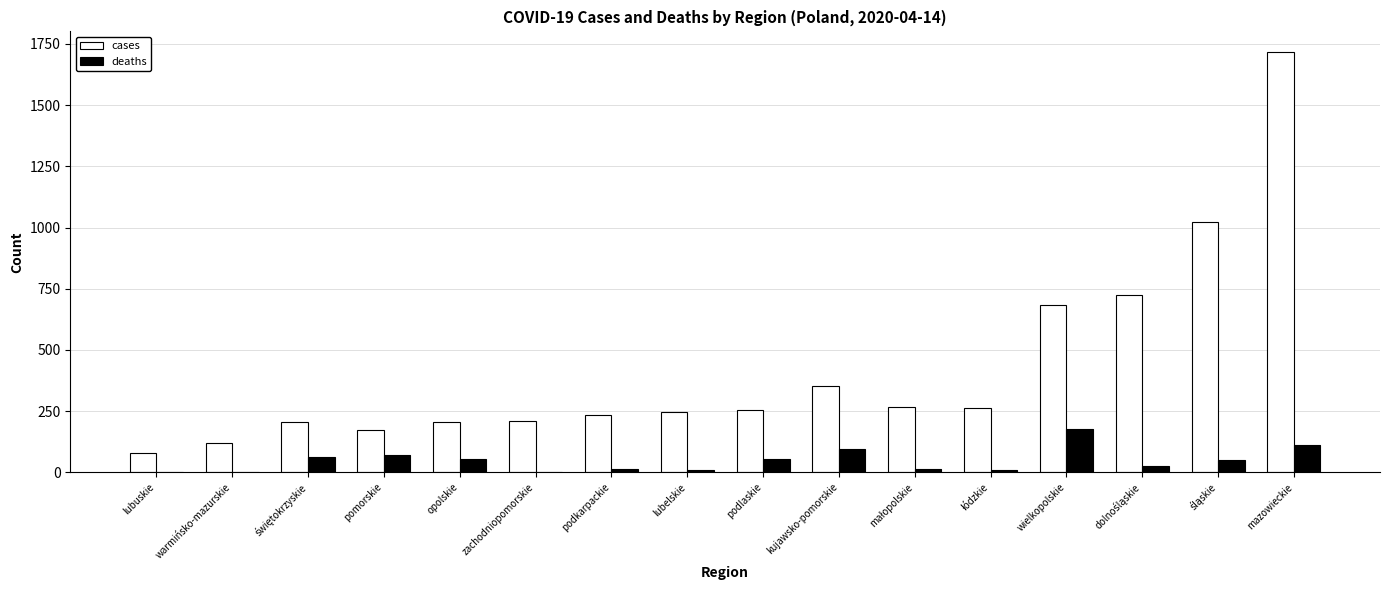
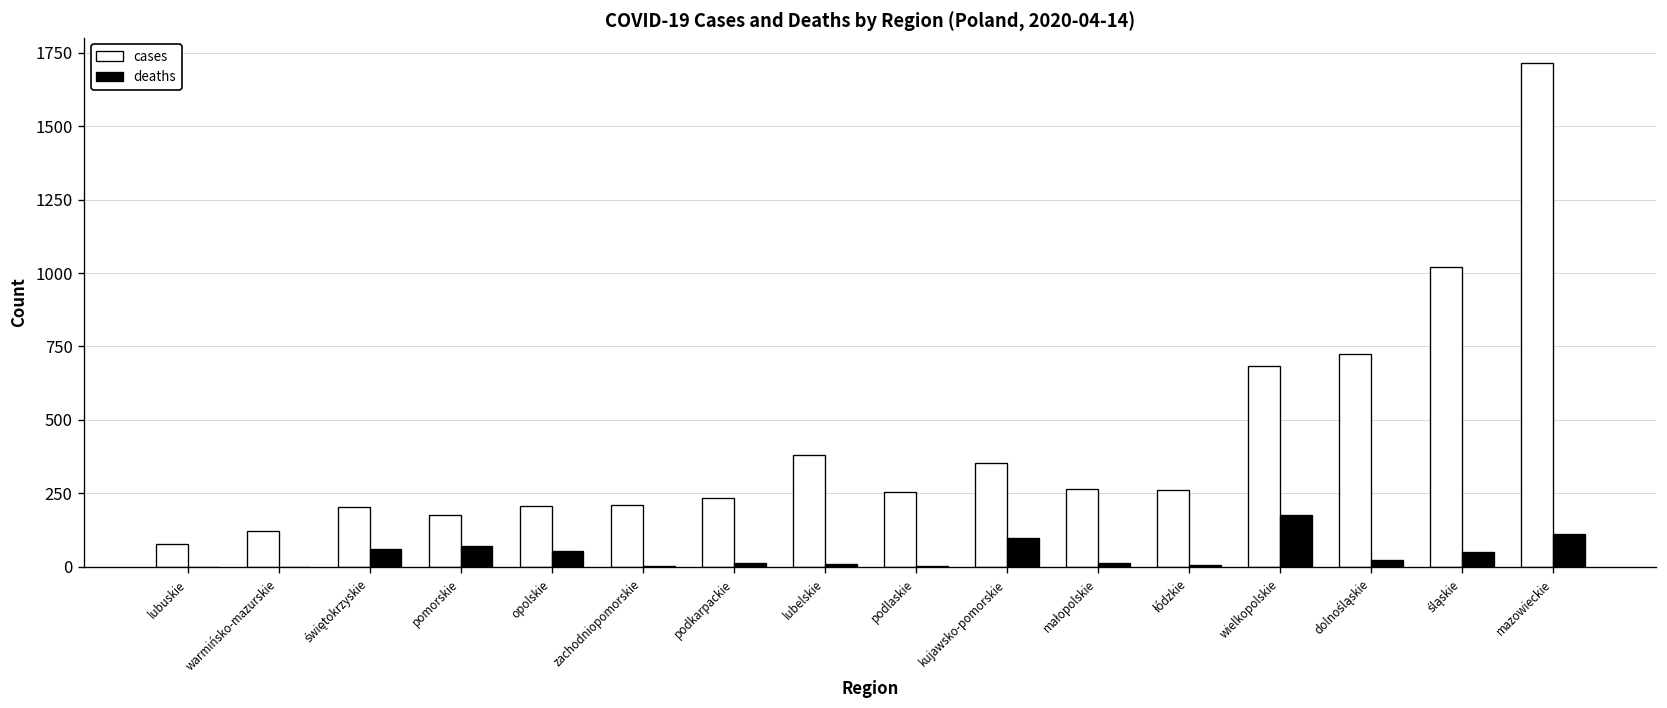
  {
    "cases": {
      "lubuskie": 80,
      "warmińsko-mazurskie": 120,
      "świętokrzyskie": 210,
      "pomorskie": 180,
      "opolskie": 210,
      "zachodniopomorskie": 210,
      "podkarpackie": 230,
-     "lubelskie": 250,
+     "lubelskie": 380,
      "podlaskie": 260,
      "kujawsko-pomorskie": 350,
      "małopolskie": 270,
      "łódzkie": 260,
      "wielkopolskie": 680,
      "dolnośląskie": 720,
      "śląskie": 1020,
      "mazowieckie": 1720
    },
    "deaths": {
      "lubuskie": 0,
      "świętokrzyskie": 60,
      "pomorskie": 70,
      "opolskie": 60,
      "podkarpackie": 10,
-     "podlaskie": 60,
+     "podlaskie": 0,
      "kujawsko-pomorskie": 100,
      "małopolskie": 10,
      "wielkopolskie": 180,
      "dolnośląskie": 30,
      "śląskie": 50,
      "mazowieckie": 110
    }
  }
